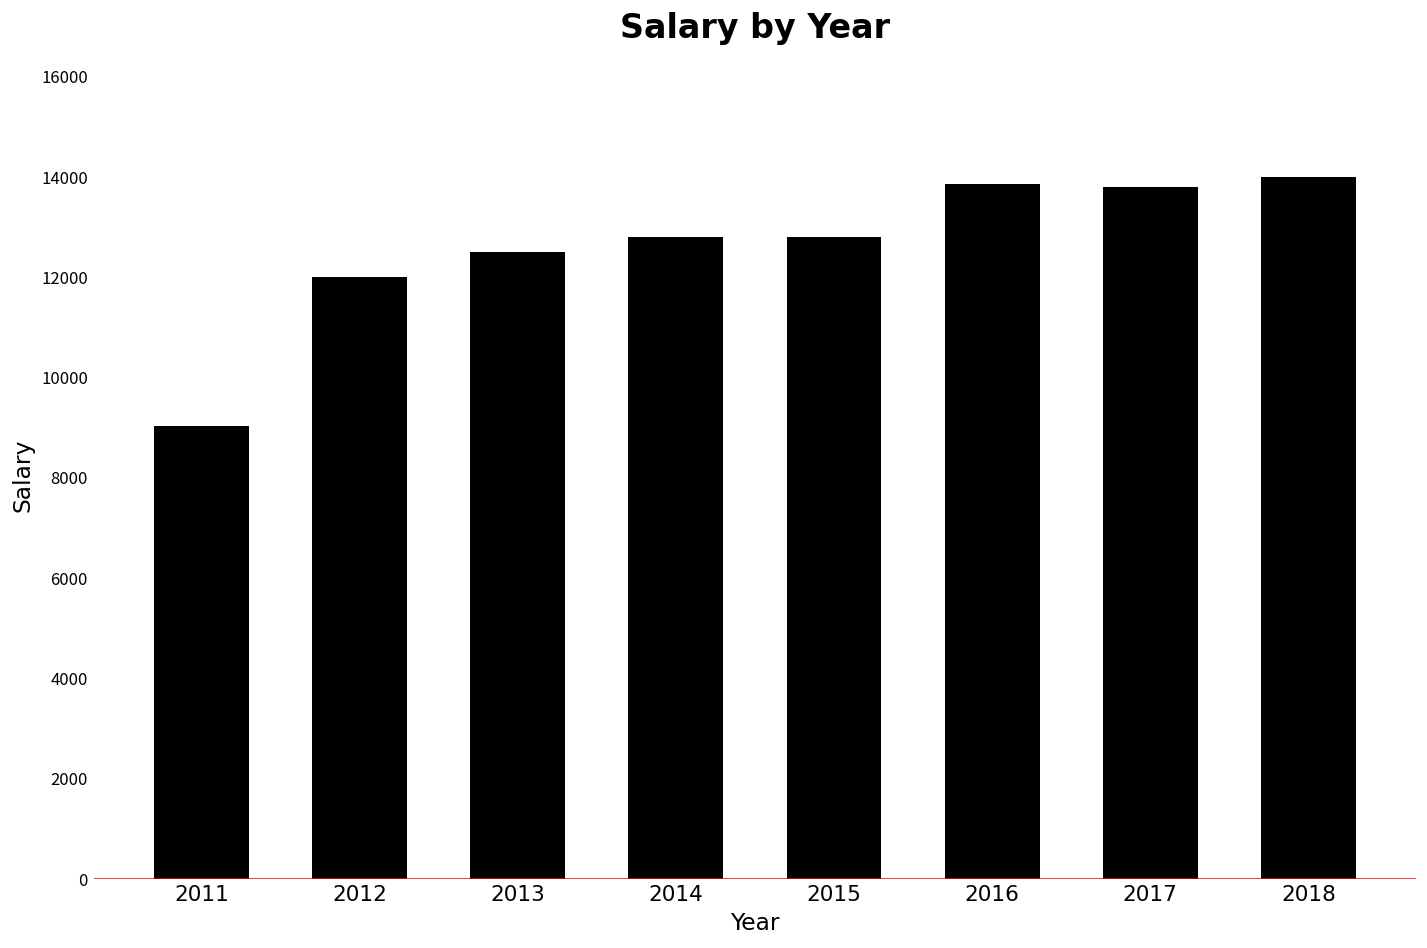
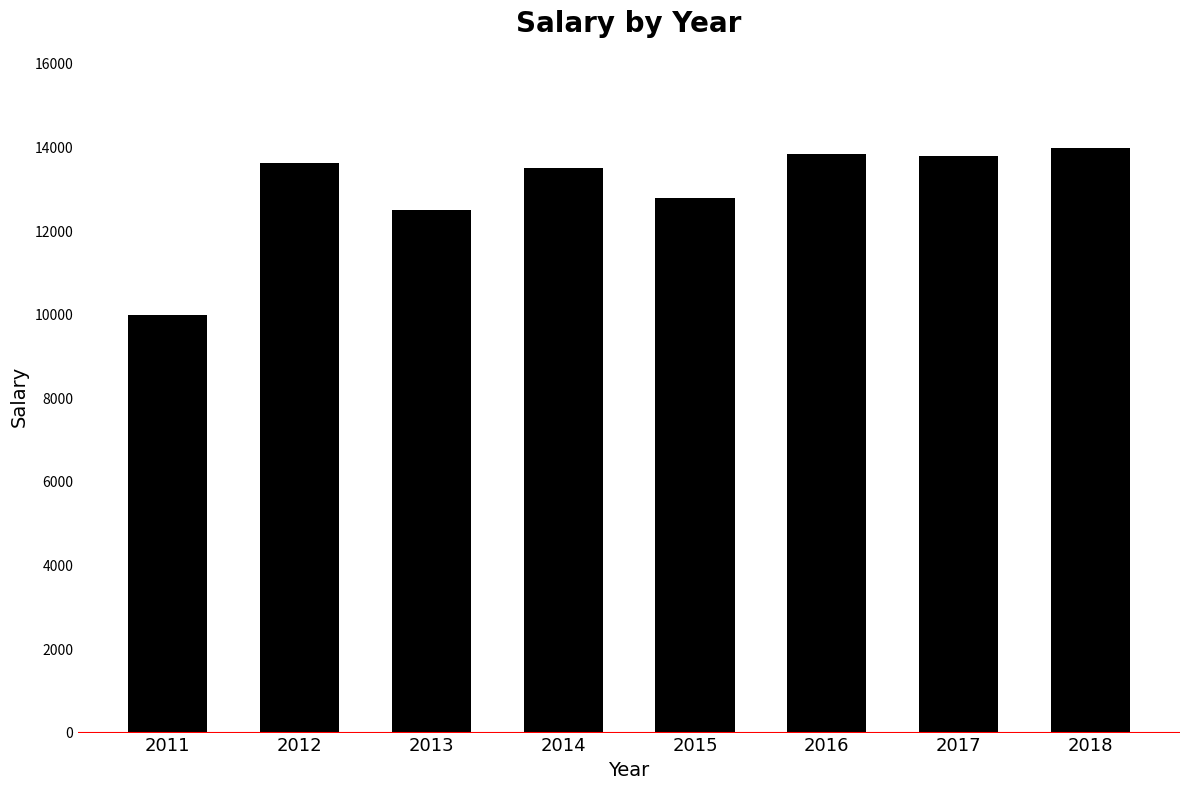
  {
-   "2011": 9000,
-   "2012": 12000,
+   "2011": 10000,
+   "2012": 13600,
    "2013": 12500,
-   "2014": 12800,
+   "2014": 13500,
    "2015": 12800,
    "2016": 13900,
    "2017": 13800,
    "2018": 14000
  }
